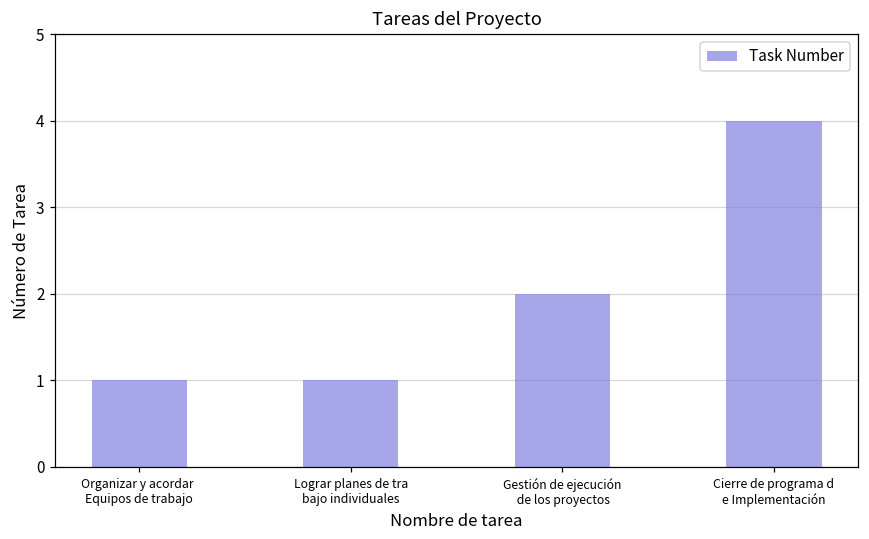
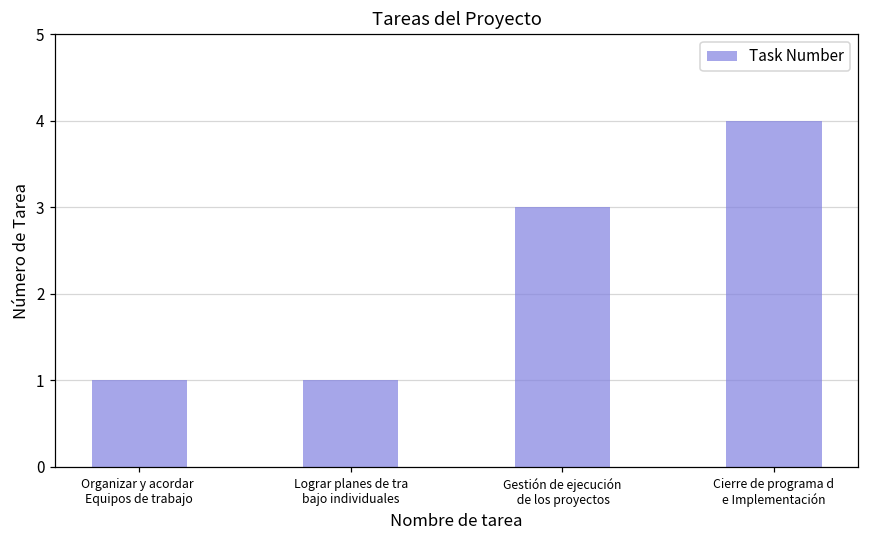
  {
    "Organizar y acordar Equipos de trabajo": 1,
    "Lograr planes de tra bajo individuales": 1,
-   "Gestión de ejecución de los proyectos": 2,
+   "Gestión de ejecución de los proyectos": 3,
    "Cierre de programa d e Implementación": 4
  }
